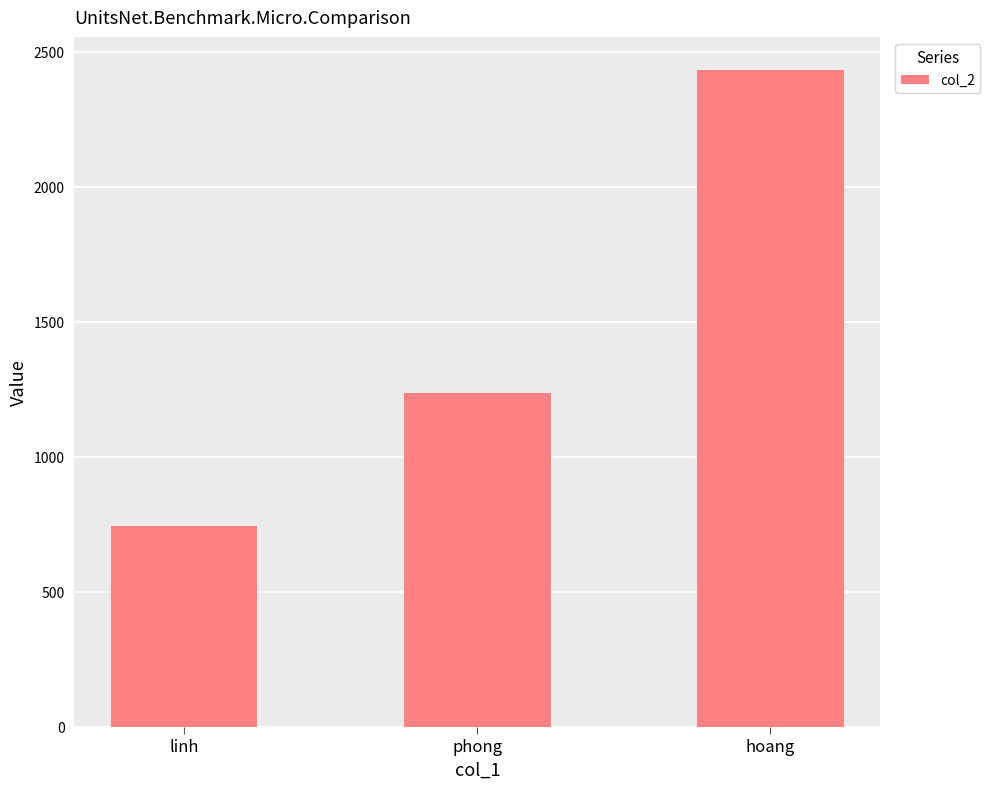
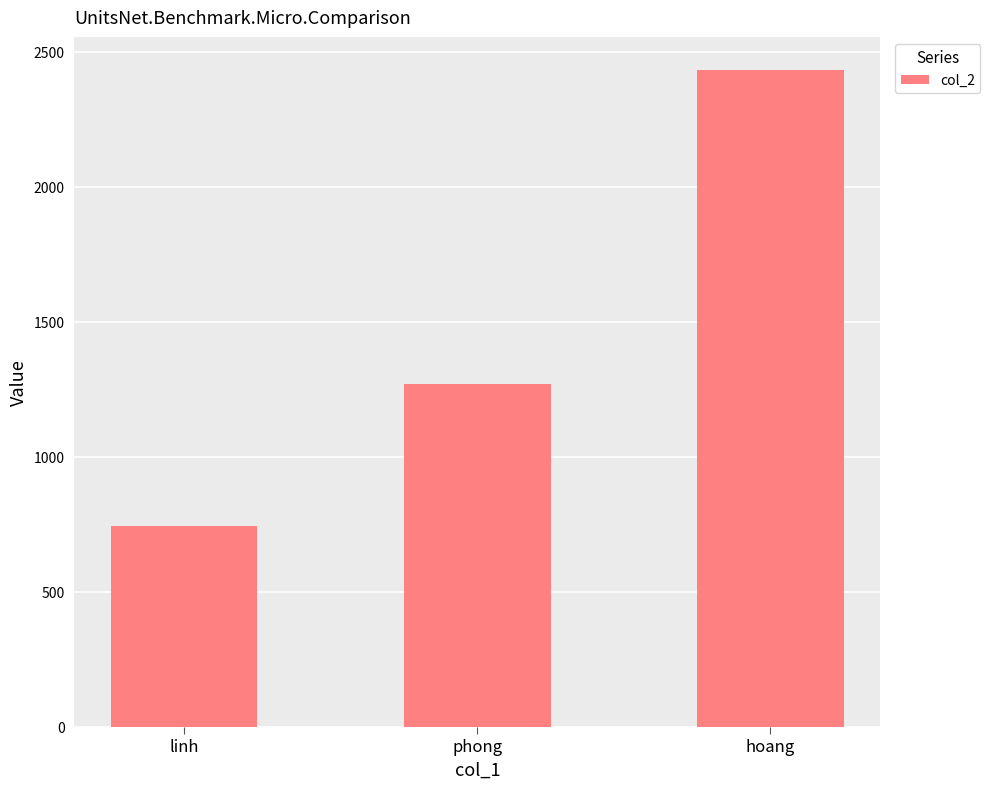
  {
    "linh": 740,
-   "phong": 1230,
+   "phong": 1270,
    "hoang": 2430
  }
